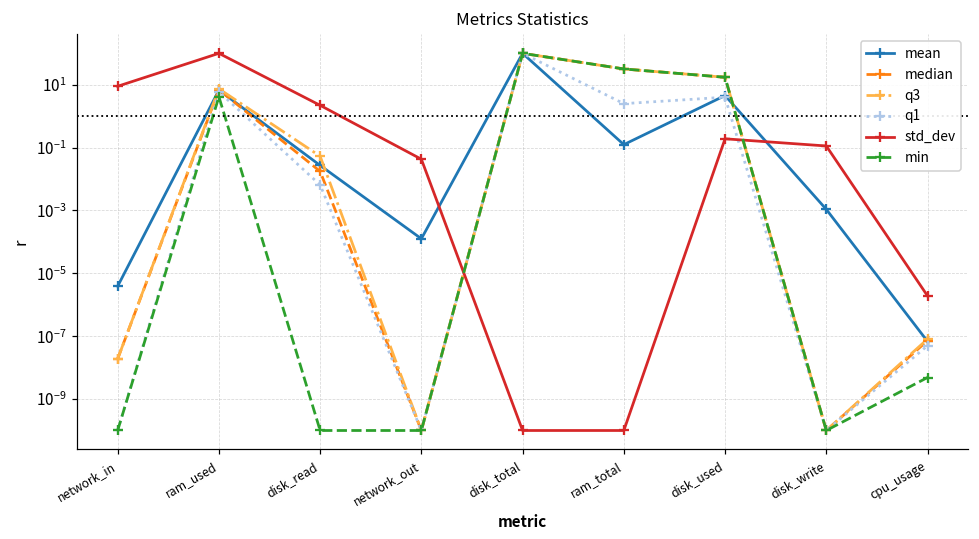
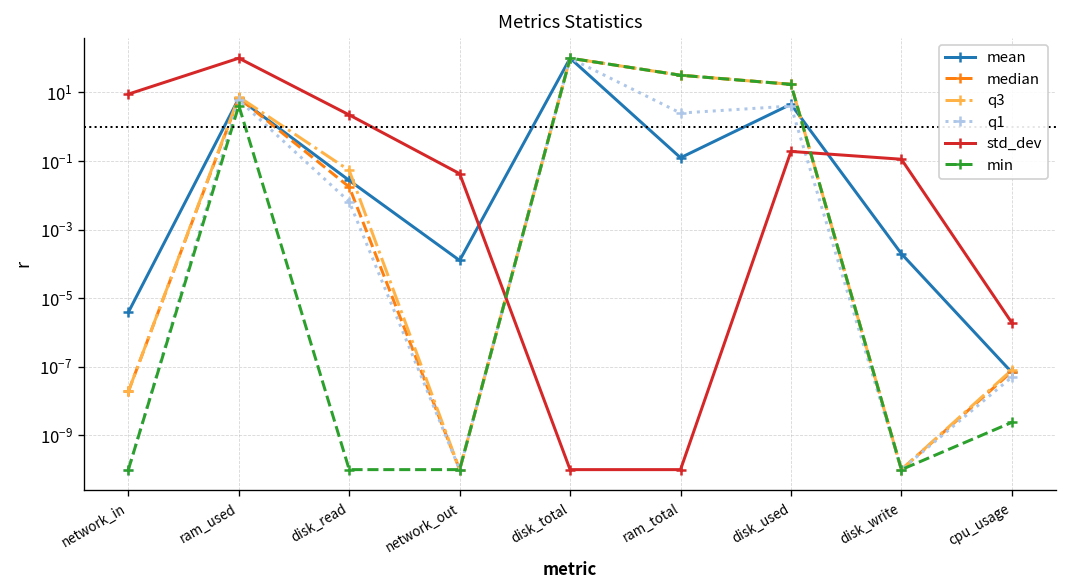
  {
    "mean": {
      "network_in": 0.000004,
      "disk_read": 0.03,
      "network_out": 0.0001,
      "ram_total": 0.1,
-     "disk_write": 0.0011
+     "disk_write": 0.0002
    },
    "median": {
      "disk_read": 0.02
    },
    "q3": {
      "disk_read": 0.05
    },
    "q1": {
      "disk_read": 0.007,
      "ram_total": 3,
      "cpu_usage": 0.00000005
    },
    "std_dev": {
      "network_in": 9,
      "ram_used": 100,
      "disk_read": 2,
      "network_out": 0.04,
      "disk_total": 0.00000000010,
      "ram_total": 0.00000000010,
      "disk_used": 0.2,
      "disk_write": 0.11,
      "cpu_usage": 0.000002
    },
    "min": {
      "ram_used": 4,
      "disk_read": 0.00000000010,
-     "cpu_usage": 0.000000005
+     "cpu_usage": 0.000000002
    }
  }
